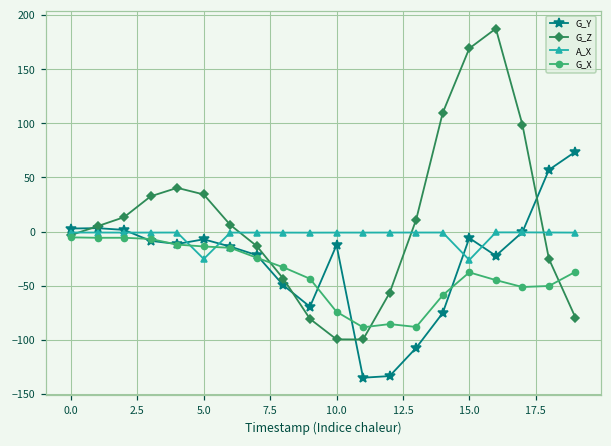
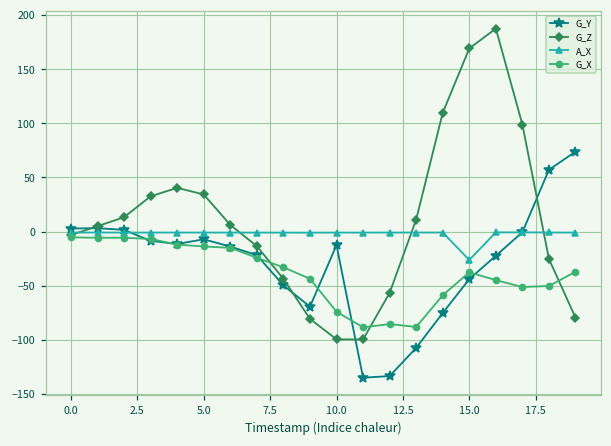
  {
    "G_Y": {
      "0.0": 0,
      "5.0": -10,
      "10.0": -10,
-     "15.0": -10
+     "15.0": -40
    },
    "A_X": {
-     "5.0": -30,
+     "5.0": 0,
      "10.0": 0,
      "15.0": -30
    }
  }
